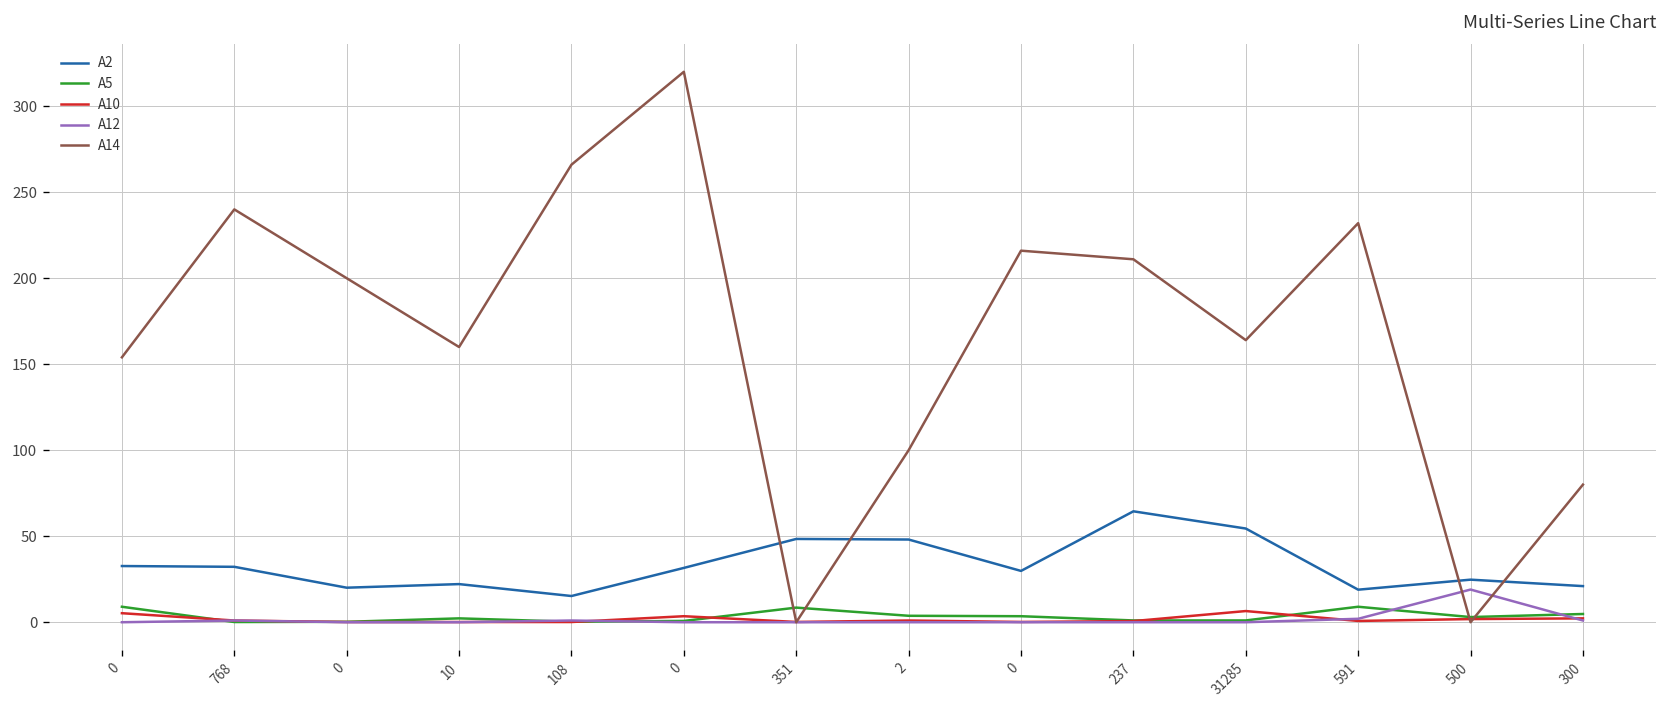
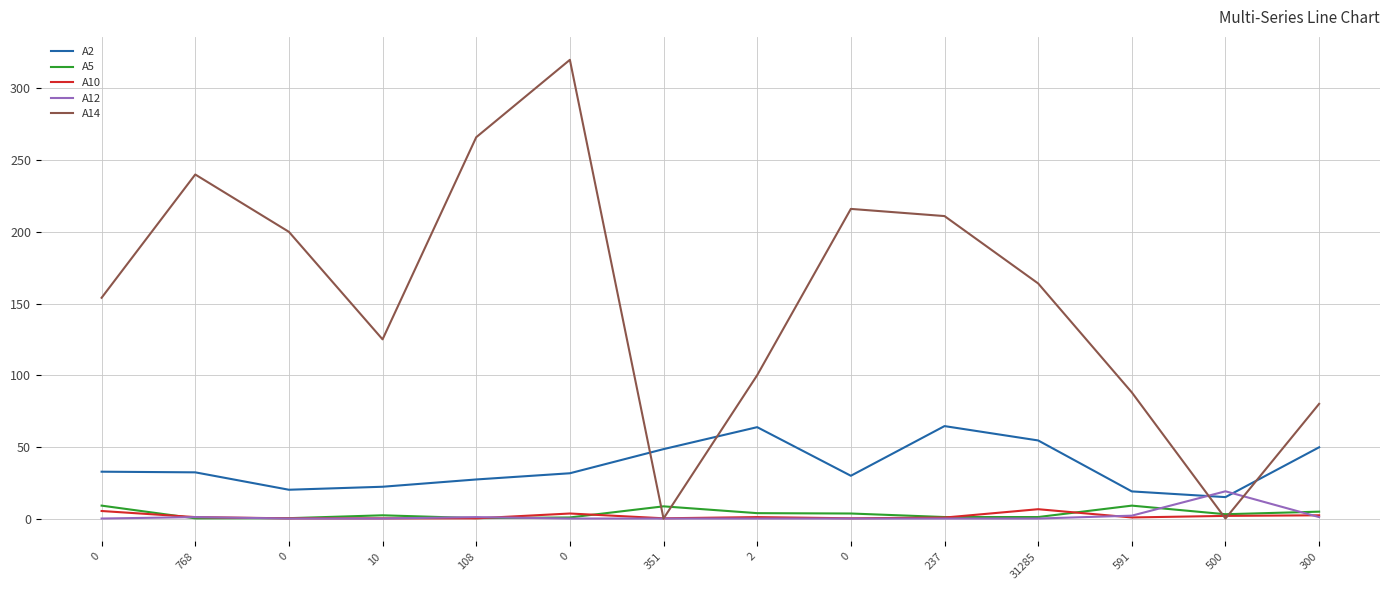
  {
    "A2": {
      "768": 32,
      "10": 22,
-     "108": 15,
+     "108": 27,
      "351": 48,
-     "2": 48,
+     "2": 64,
      "237": 64,
      "31285": 54,
      "591": 19,
-     "500": 25,
-     "300": 21
+     "500": 15,
+     "300": 50
    },
    "A5": {
      "10": 2,
      "351": 9,
      "2": 4,
      "591": 9,
      "300": 5
    },
    "A10": {
      "31285": 7
    },
    "A12": {
      "500": 19
    },
    "A14": {
      "768": 240,
-     "10": 160,
+     "10": 125,
      "108": 266,
      "2": 100,
      "237": 211,
      "31285": 164,
-     "591": 232,
+     "591": 88,
      "500": 0,
      "300": 80
    }
  }
